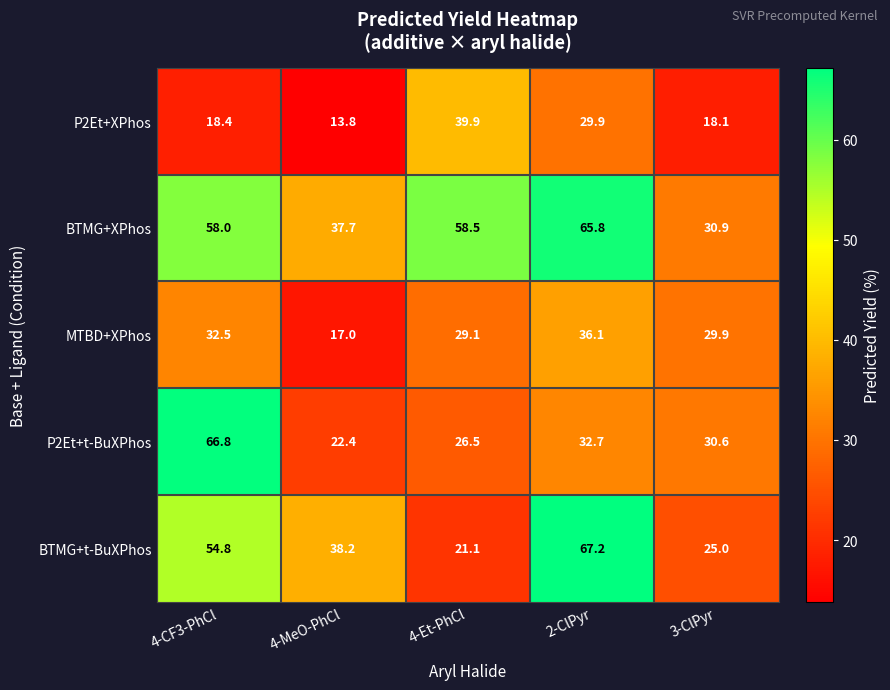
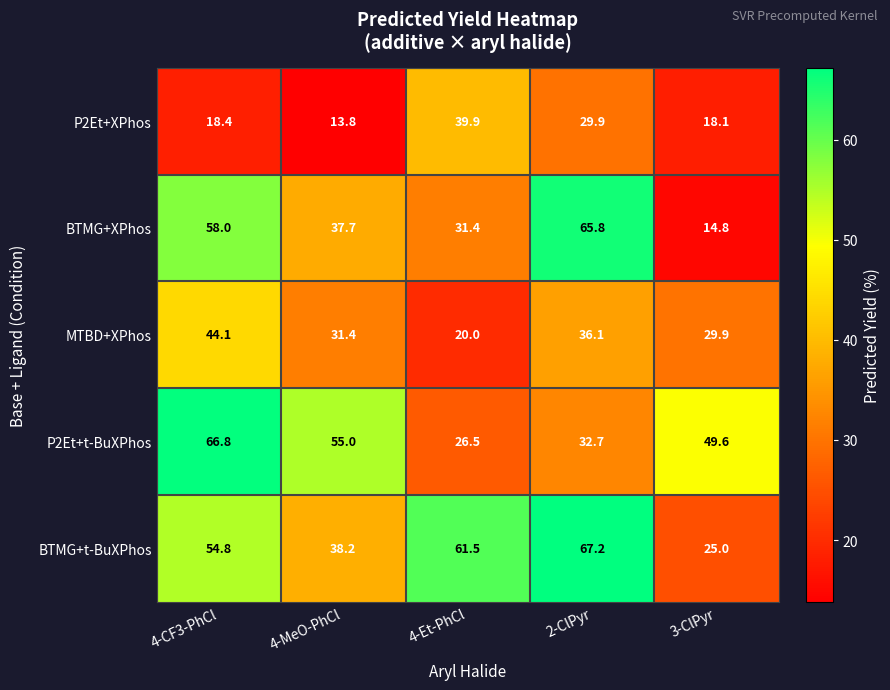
  {
    "P2Et+XPhos": {
      "4-CF3-PhCl": 18.4,
      "4-MeO-PhCl": 13.8,
      "4-Et-PhCl": 39.9,
      "2-ClPyr": 29.9,
      "3-ClPyr": 18.1
    },
    "BTMG+XPhos": {
      "4-CF3-PhCl": 58.0,
      "4-MeO-PhCl": 37.7,
-     "4-Et-PhCl": 58.5,
+     "4-Et-PhCl": 31.4,
      "2-ClPyr": 65.8,
-     "3-ClPyr": 30.9
+     "3-ClPyr": 14.8
    },
    "MTBD+XPhos": {
-     "4-CF3-PhCl": 32.5,
-     "4-MeO-PhCl": 17.0,
-     "4-Et-PhCl": 29.1,
+     "4-CF3-PhCl": 44.1,
+     "4-MeO-PhCl": 31.4,
+     "4-Et-PhCl": 20.0,
      "2-ClPyr": 36.1,
      "3-ClPyr": 29.9
    },
    "P2Et+t-BuXPhos": {
      "4-CF3-PhCl": 66.8,
-     "4-MeO-PhCl": 22.4,
+     "4-MeO-PhCl": 55.0,
      "4-Et-PhCl": 26.5,
      "2-ClPyr": 32.7,
-     "3-ClPyr": 30.6
+     "3-ClPyr": 49.6
    },
    "BTMG+t-BuXPhos": {
      "4-CF3-PhCl": 54.8,
      "4-MeO-PhCl": 38.2,
-     "4-Et-PhCl": 21.1,
+     "4-Et-PhCl": 61.5,
      "2-ClPyr": 67.2,
      "3-ClPyr": 25.0
    }
  }
